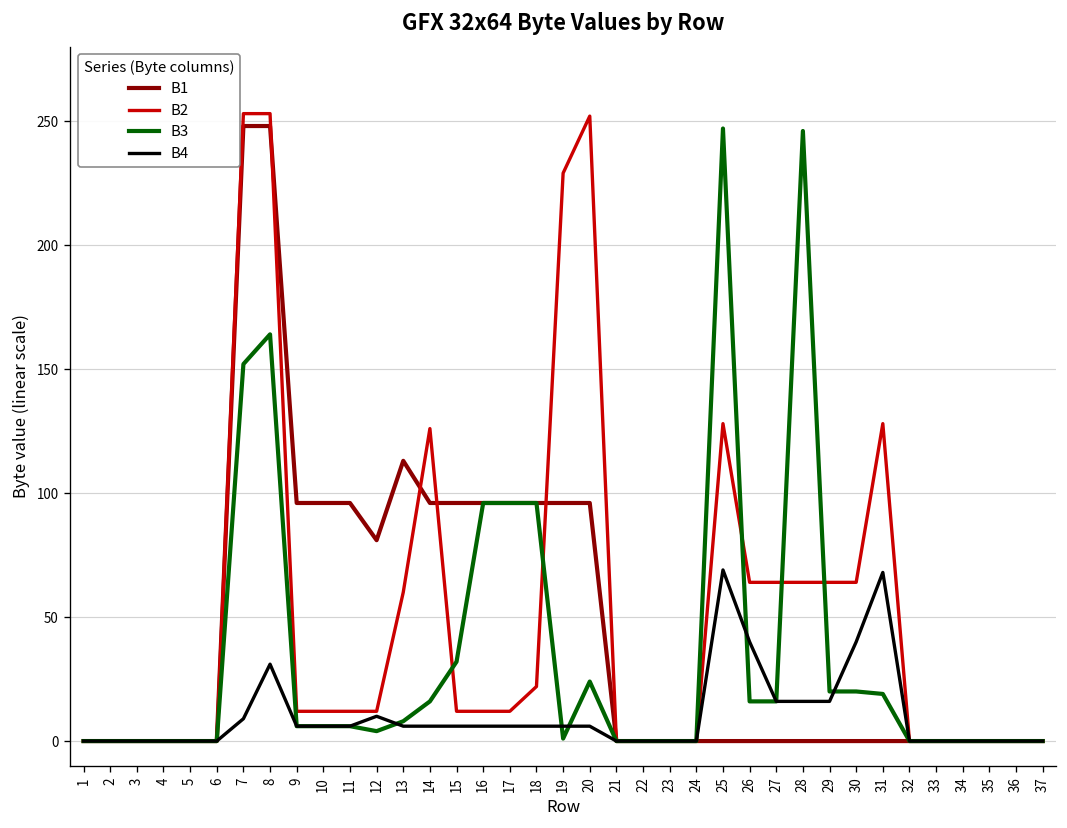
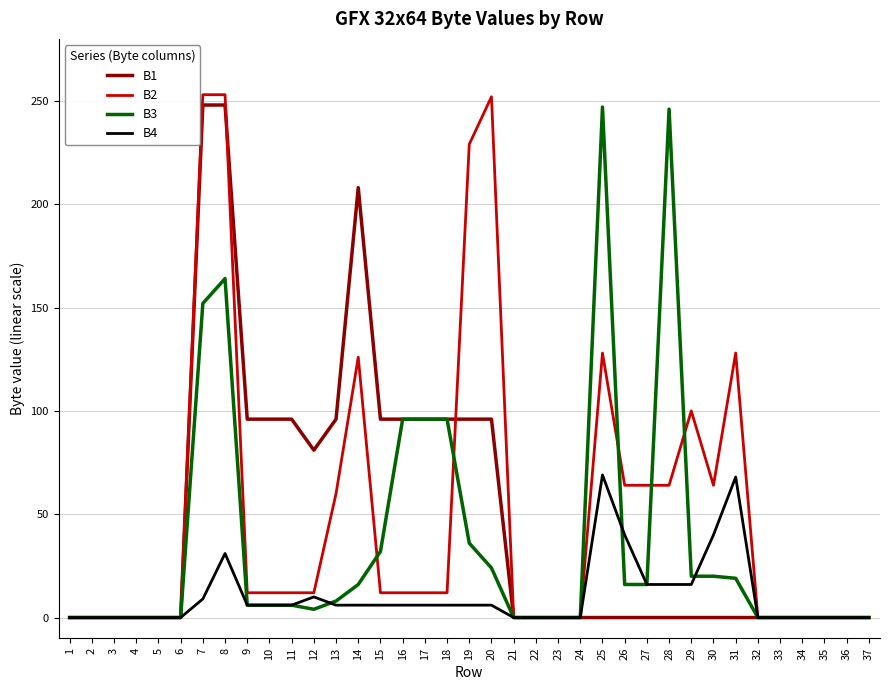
  {
    "B1": {
      "7": 248,
      "8": 248,
      "9": 96,
      "10": 96,
      "11": 96,
      "12": 81,
-     "13": 113,
-     "14": 96,
+     "13": 96,
+     "14": 208,
      "15": 96,
      "19": 96,
      "20": 96,
      "25": 0,
      "26": 0,
      "27": 0,
      "28": 0,
      "29": 0,
      "30": 0,
      "31": 0
    },
    "B2": {
      "7": 253,
      "8": 253,
      "9": 12,
      "10": 12,
      "11": 12,
      "12": 12,
      "13": 60,
      "14": 126,
      "15": 12,
      "16": 12,
      "17": 12,
-     "18": 22,
+     "18": 12,
      "19": 229,
      "20": 252,
      "25": 128,
      "26": 64,
      "27": 64,
      "28": 64,
-     "29": 64,
+     "29": 100,
      "30": 64,
      "31": 128
    },
    "B3": {
      "7": 152,
      "8": 164,
      "12": 4,
      "13": 8,
      "14": 16,
      "15": 32,
-     "19": 1,
+     "19": 36,
      "20": 24,
      "25": 247,
      "26": 16,
      "28": 246,
      "29": 20,
      "30": 20,
      "31": 19
    },
    "B4": {
      "7": 9,
      "8": 31,
      "12": 10,
      "13": 6,
      "14": 6,
      "15": 6,
      "16": 6,
      "17": 6,
      "18": 6,
      "19": 6,
      "20": 6,
      "25": 69,
      "26": 40,
      "28": 16,
      "29": 16,
      "30": 40,
      "31": 68
    }
  }
